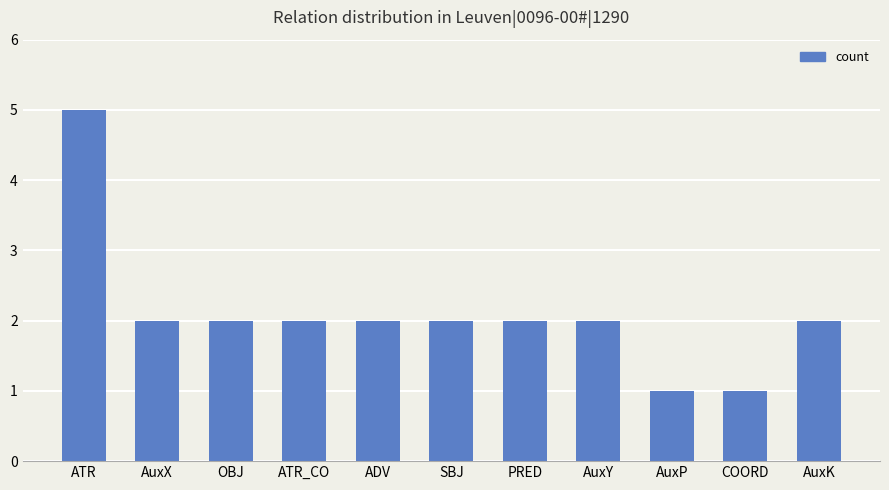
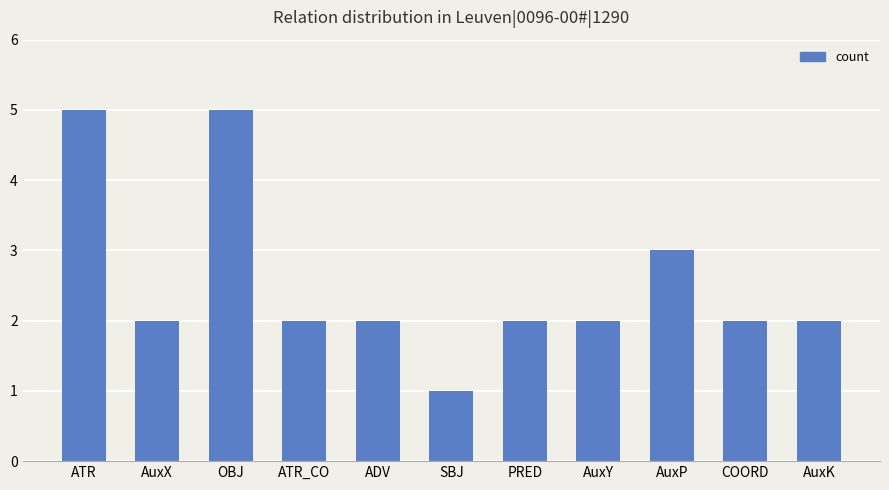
  {
    "ATR": 5,
    "AuxX": 2,
-   "OBJ": 2,
+   "OBJ": 5,
    "ATR_CO": 2,
    "ADV": 2,
-   "SBJ": 2,
+   "SBJ": 1,
    "PRED": 2,
    "AuxY": 2,
-   "AuxP": 1,
-   "COORD": 1,
+   "AuxP": 3,
+   "COORD": 2,
    "AuxK": 2
  }
